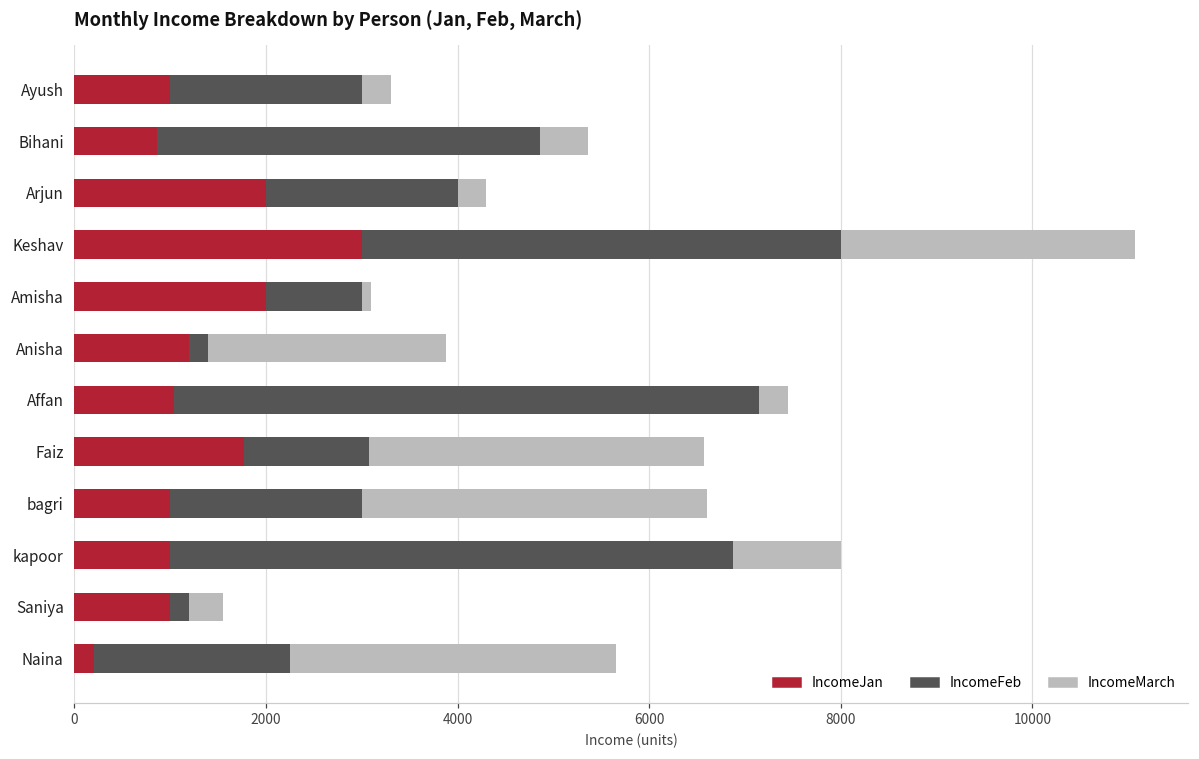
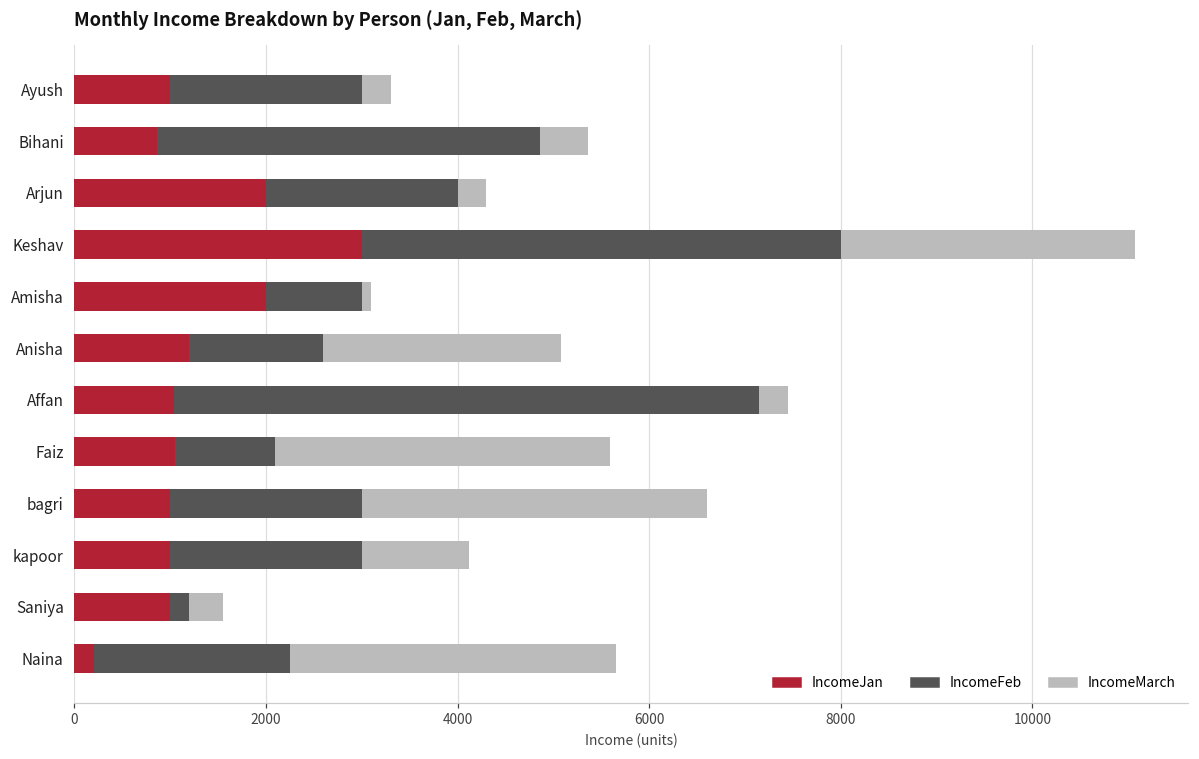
  {
    "IncomeJan": {
      "Ayush": 1000,
      "Bihani": 900,
      "Arjun": 2000,
      "Keshav": 3000,
      "Amisha": 2000,
      "Anisha": 1200,
      "Affan": 1000,
-     "Faiz": 1800,
+     "Faiz": 1100,
      "bagri": 1000,
      "kapoor": 1000,
      "Saniya": 1000,
      "Naina": 200
    },
    "IncomeFeb": {
      "Ayush": 2000,
      "Bihani": 4000,
      "Arjun": 2000,
      "Keshav": 5000,
      "Amisha": 1000,
-     "Anisha": 200,
+     "Anisha": 1400,
      "Affan": 6100,
-     "Faiz": 1300,
+     "Faiz": 1000,
      "bagri": 2000,
-     "kapoor": 5900,
+     "kapoor": 2000,
      "Saniya": 200,
      "Naina": 2100
    },
    "IncomeMarch": {
      "Ayush": 300,
      "Bihani": 500,
      "Arjun": 300,
      "Keshav": 3100,
      "Amisha": 100,
      "Anisha": 2500,
      "Affan": 300,
      "Faiz": 3500,
      "bagri": 3600,
      "kapoor": 1100,
      "Saniya": 400,
      "Naina": 3400
    }
  }
